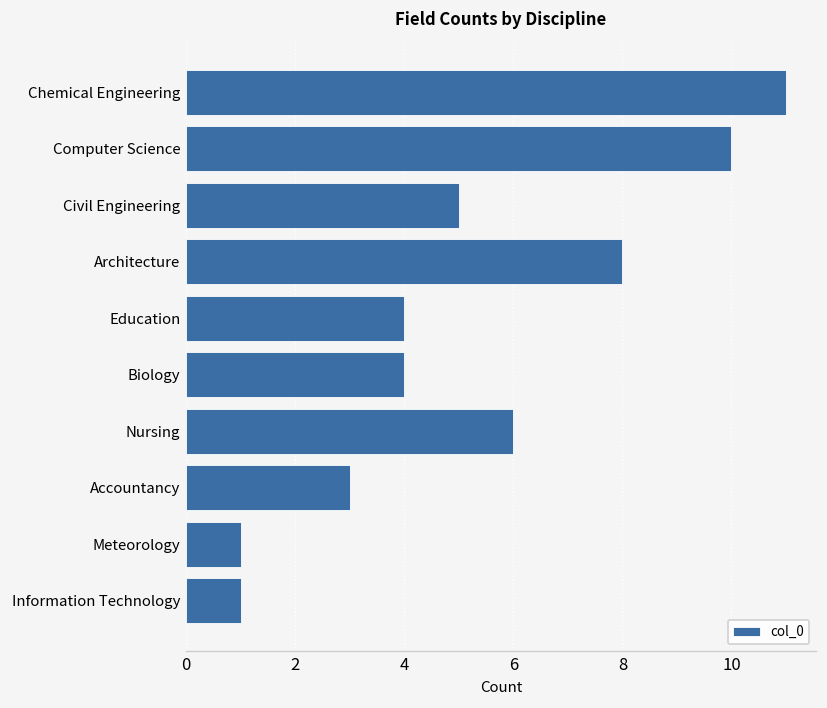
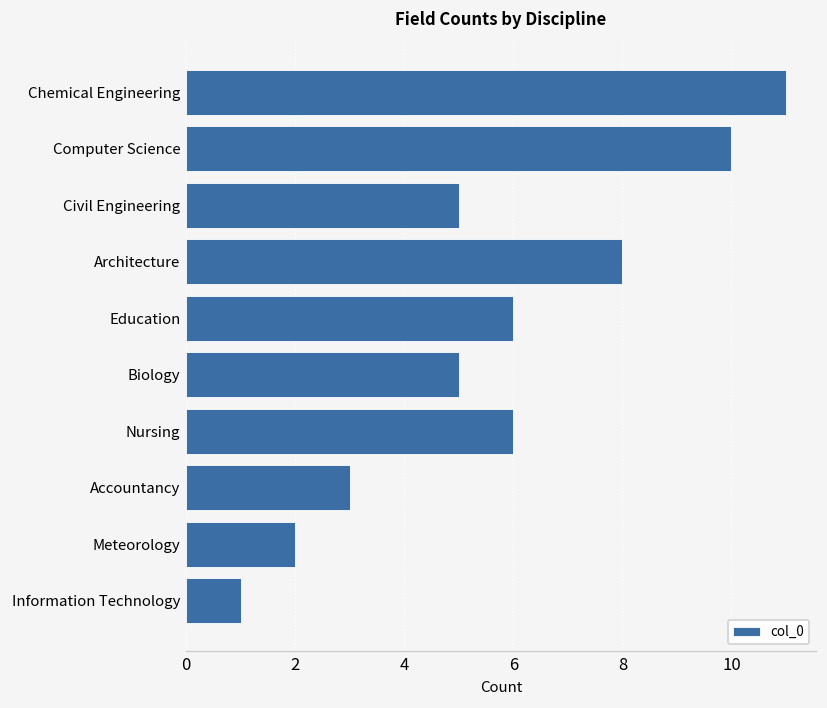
  {
    "Chemical Engineering": 11,
    "Computer Science": 10,
    "Civil Engineering": 5,
    "Architecture": 8,
-   "Education": 4,
-   "Biology": 4,
+   "Education": 6,
+   "Biology": 5,
    "Nursing": 6,
    "Accountancy": 3,
-   "Meteorology": 1,
+   "Meteorology": 2,
    "Information Technology": 1
  }
